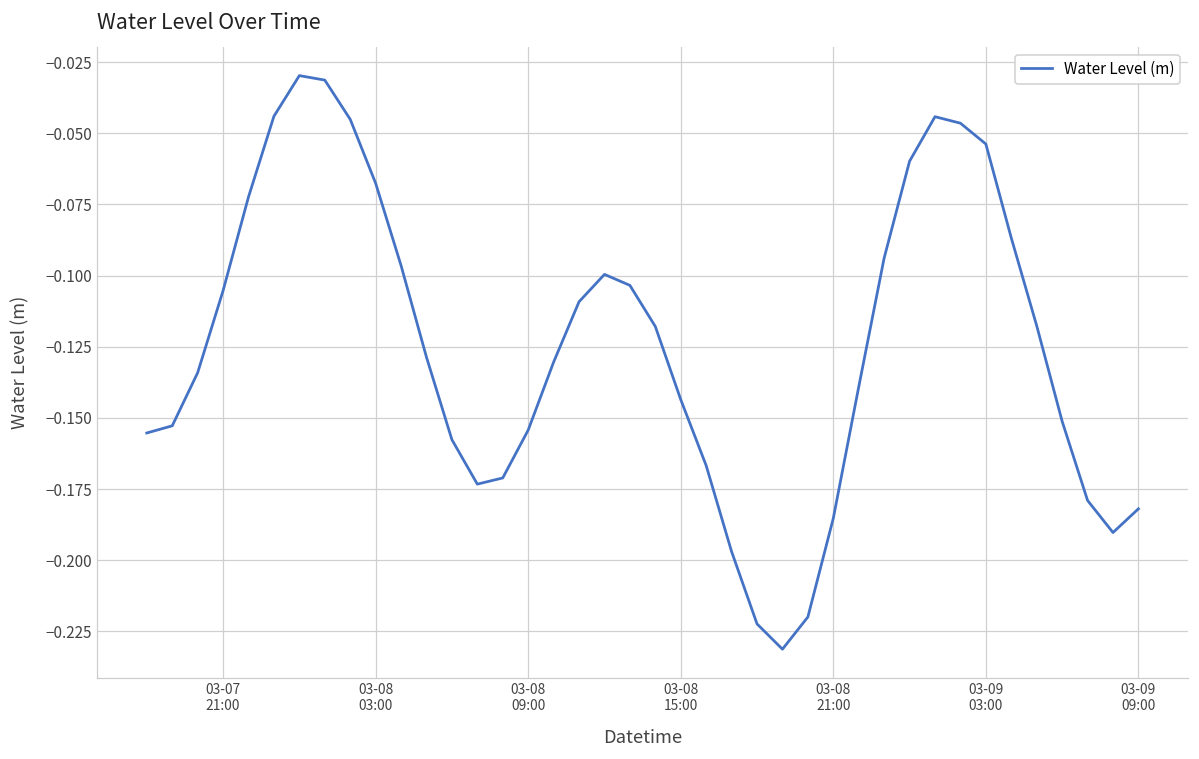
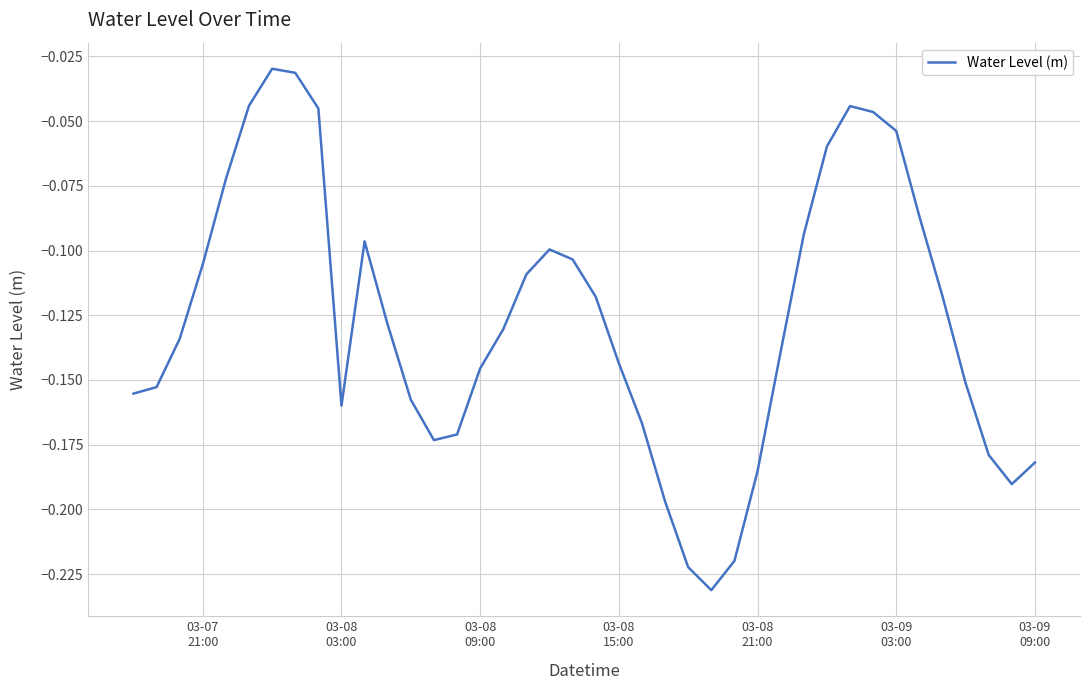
  {
    "03-07 21:00": -0.105,
-   "03-08 03:00": -0.068,
-   "03-08 09:00": -0.154,
+   "03-08 03:00": -0.160,
+   "03-08 09:00": -0.146,
    "03-08 15:00": -0.144,
    "03-08 21:00": -0.185,
    "03-09 03:00": -0.054,
    "03-09 09:00": -0.182
  }
